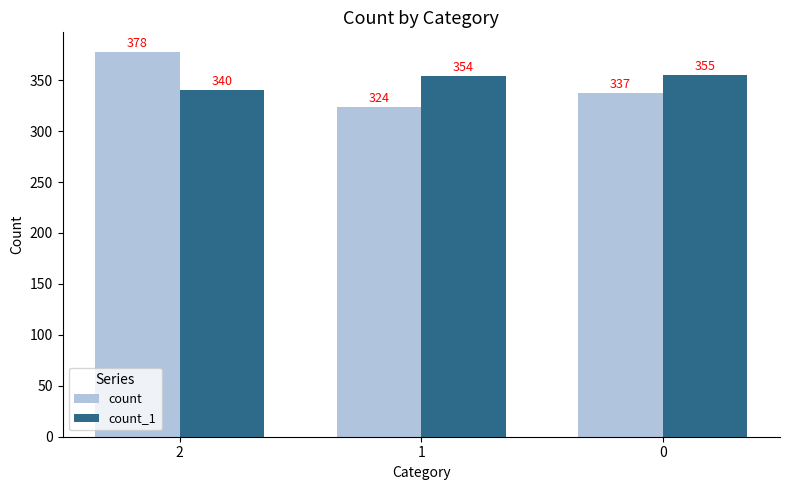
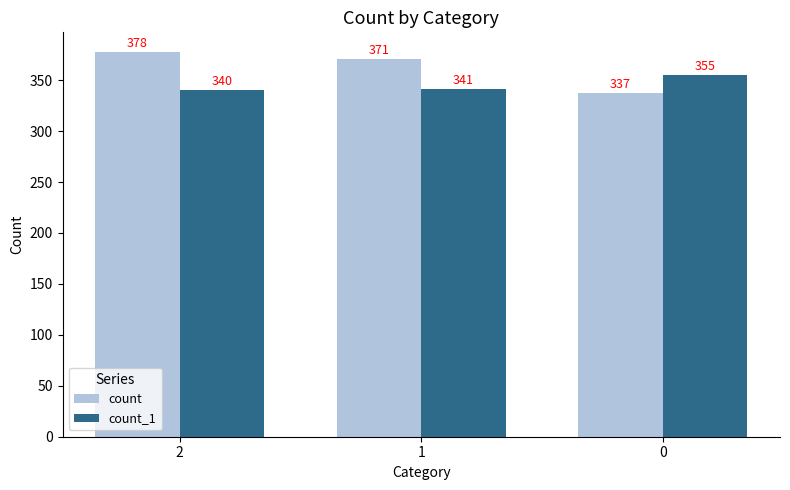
  {
    "count": {
      "2": 378,
-     "1": 324,
+     "1": 371,
      "0": 337
    },
    "count_1": {
      "2": 340,
-     "1": 354,
+     "1": 341,
      "0": 355
    }
  }
